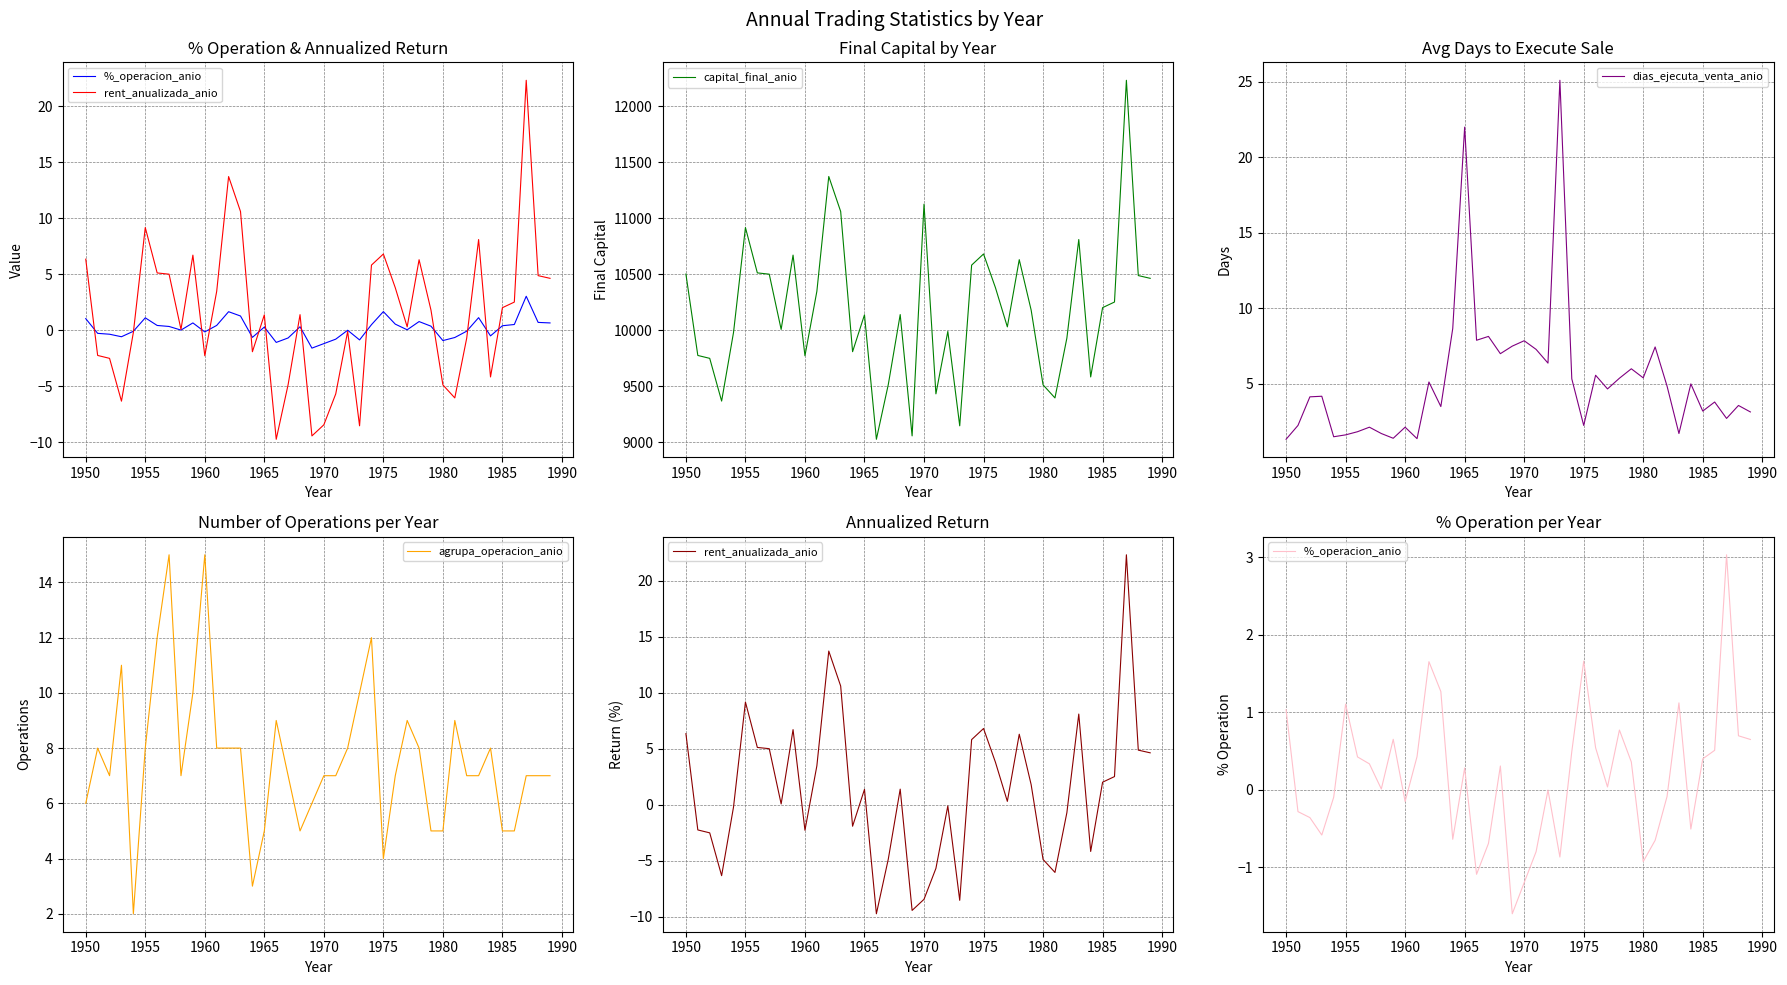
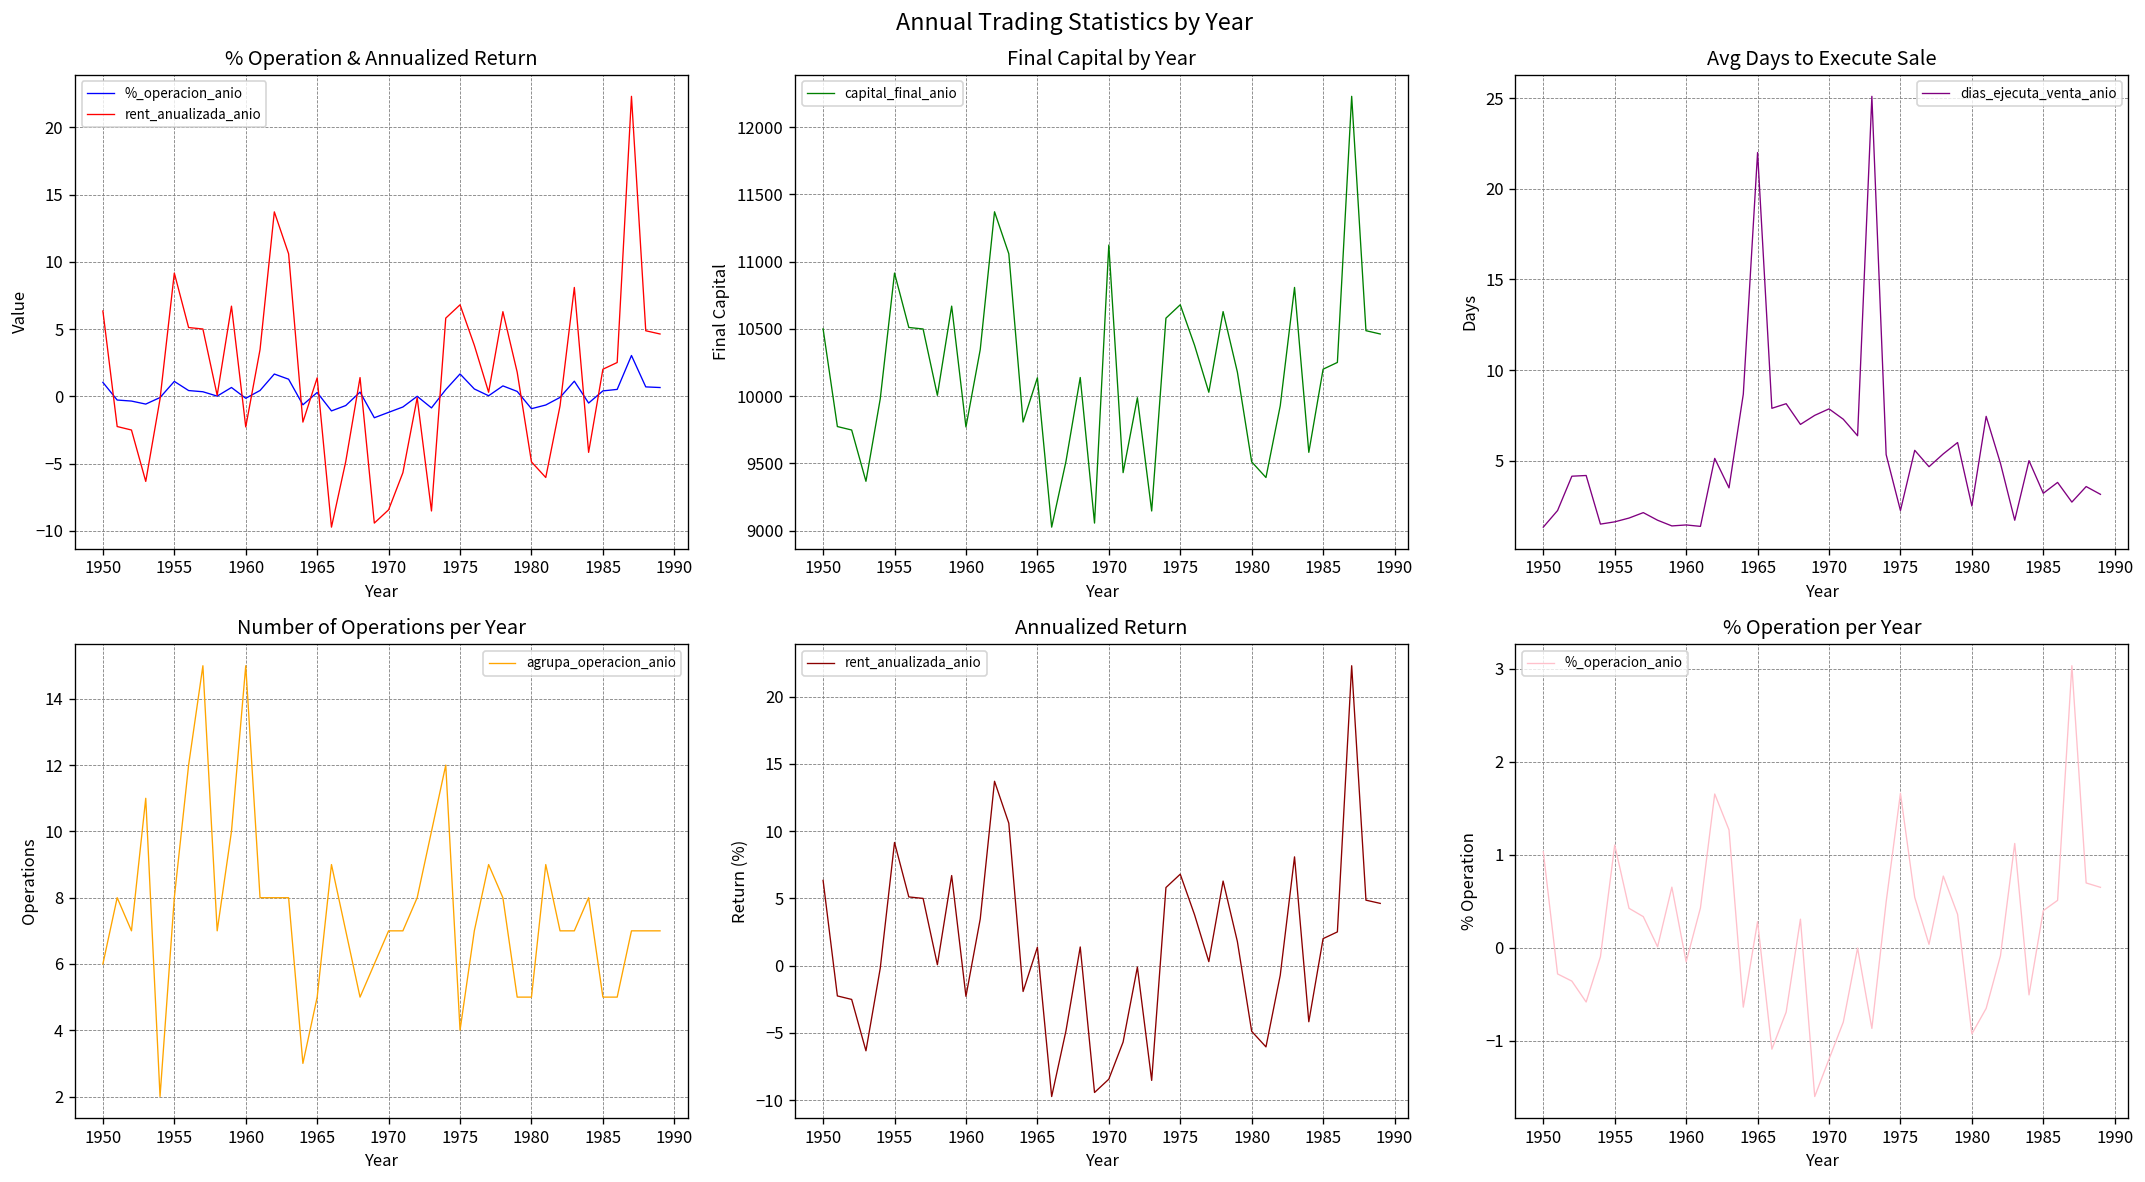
  {
    "Final Capital by Year": {
      "1950": 10500,
      "1955": 10920,
      "1960": 9770,
      "1965": 10140,
      "1970": 11120,
      "1975": 10680,
      "1980": 9510,
      "1985": 10200
    },
    "Avg Days to Execute Sale": {
      "1950": 1.3,
      "1955": 1.6,
-     "1960": 2.1,
+     "1960": 1.5,
      "1965": 22.0,
      "1970": 7.9,
      "1975": 2.3,
-     "1980": 5.4,
+     "1980": 2.5,
      "1985": 3.2
    },
    "Number of Operations per Year": {
      "1950": 6.0,
      "1955": 8.0,
      "1960": 15.0,
      "1965": 5.0,
      "1970": 7.0,
      "1975": 4.0,
      "1980": 5.0,
      "1985": 5.0
    },
    "Annualized Return": {
      "1950": 6.3,
      "1955": 9.2,
      "1960": -2.3,
      "1965": 1.4,
      "1970": -8.4,
      "1975": 6.8,
      "1980": -4.9,
      "1985": 2.0
    },
    "% Operation per Year": {
      "1950": 1.0,
      "1955": 1.1,
      "1960": -0.1,
      "1965": 0.3,
      "1970": -1.2,
      "1975": 1.7,
      "1980": -0.9,
      "1985": 0.4
    }
  }
